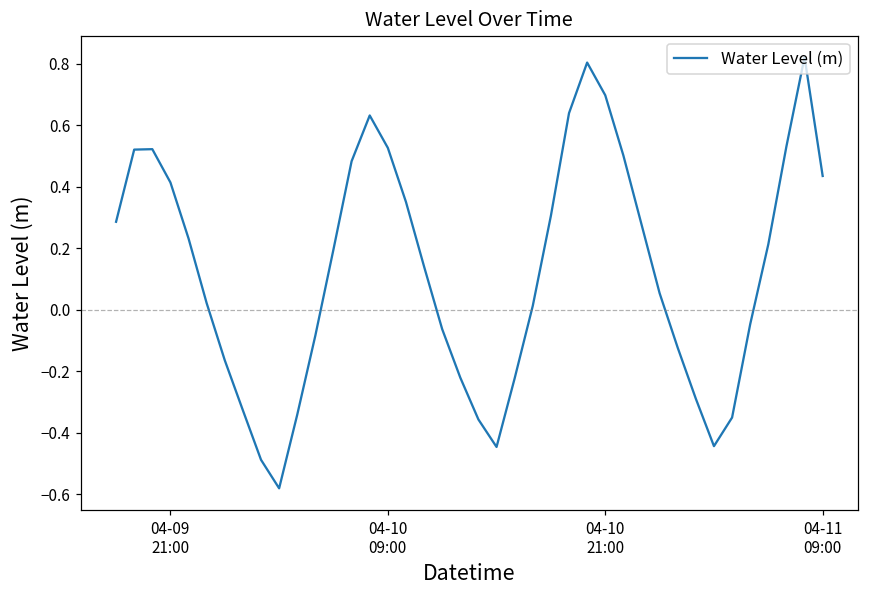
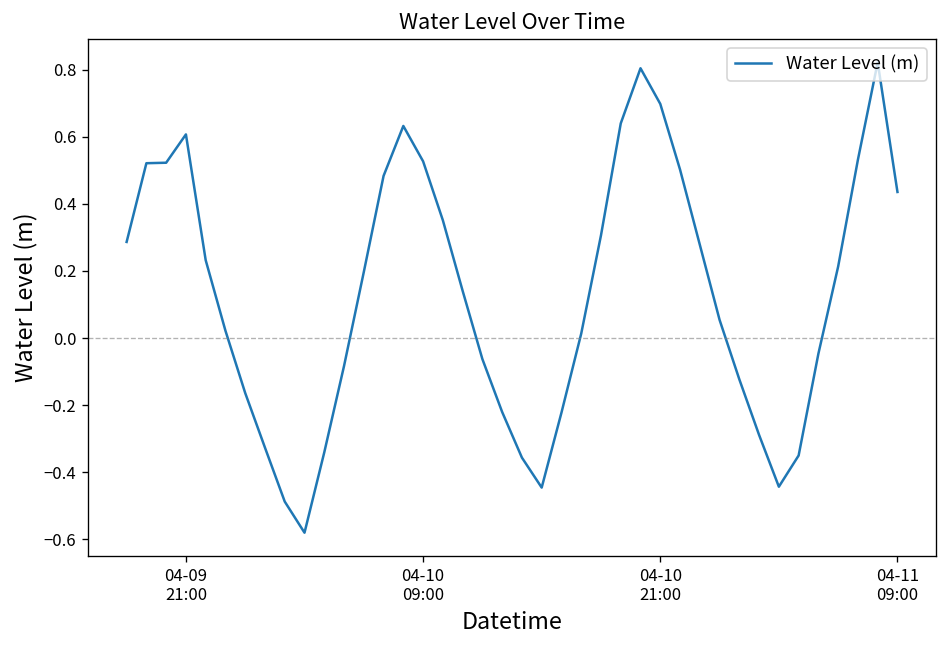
  {
-   "04-09 21:00": 0.41,
+   "04-09 21:00": 0.61,
    "04-10 09:00": 0.53,
    "04-10 21:00": 0.70,
    "04-11 09:00": 0.44
  }
